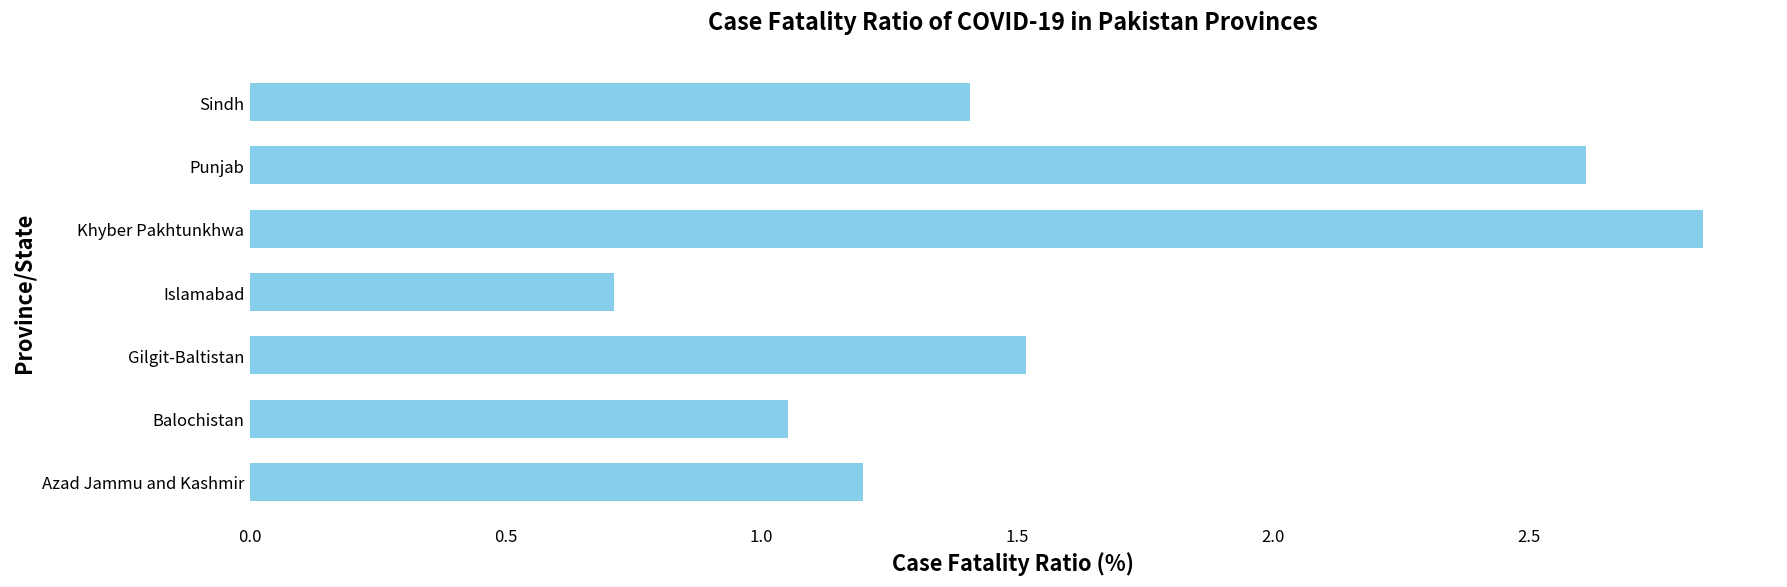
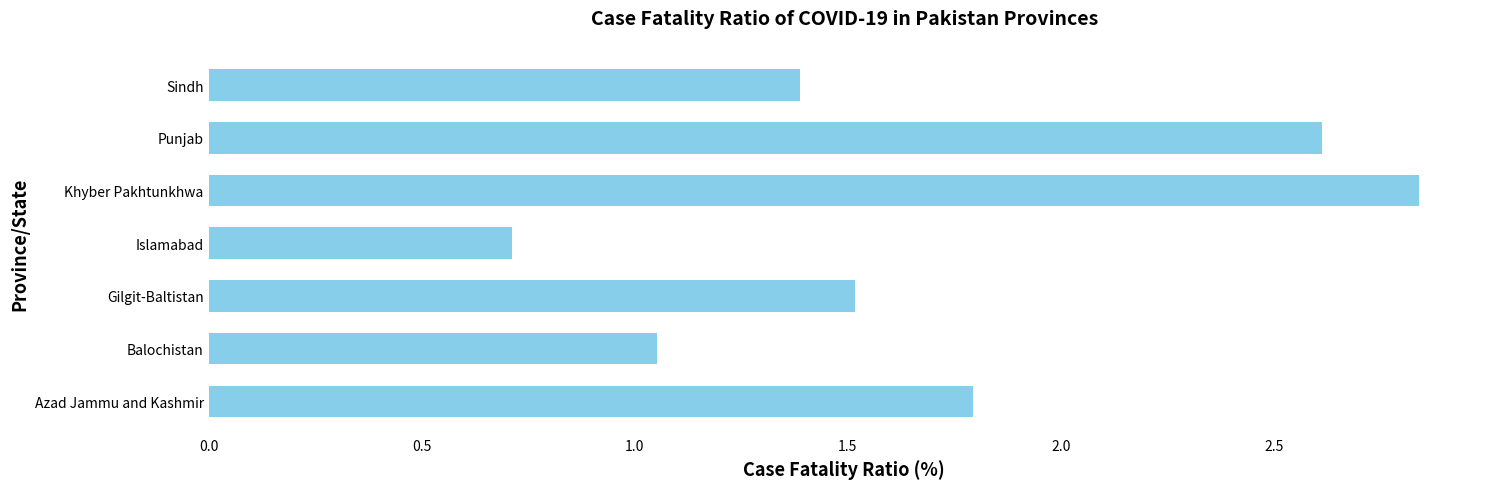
  {
-   "Sindh": 1.41,
+   "Sindh": 1.39,
    "Punjab": 2.61,
    "Khyber Pakhtunkhwa": 2.84,
    "Islamabad": 0.71,
    "Gilgit-Baltistan": 1.52,
    "Balochistan": 1.05,
-   "Azad Jammu and Kashmir": 1.20
+   "Azad Jammu and Kashmir": 1.79
  }
